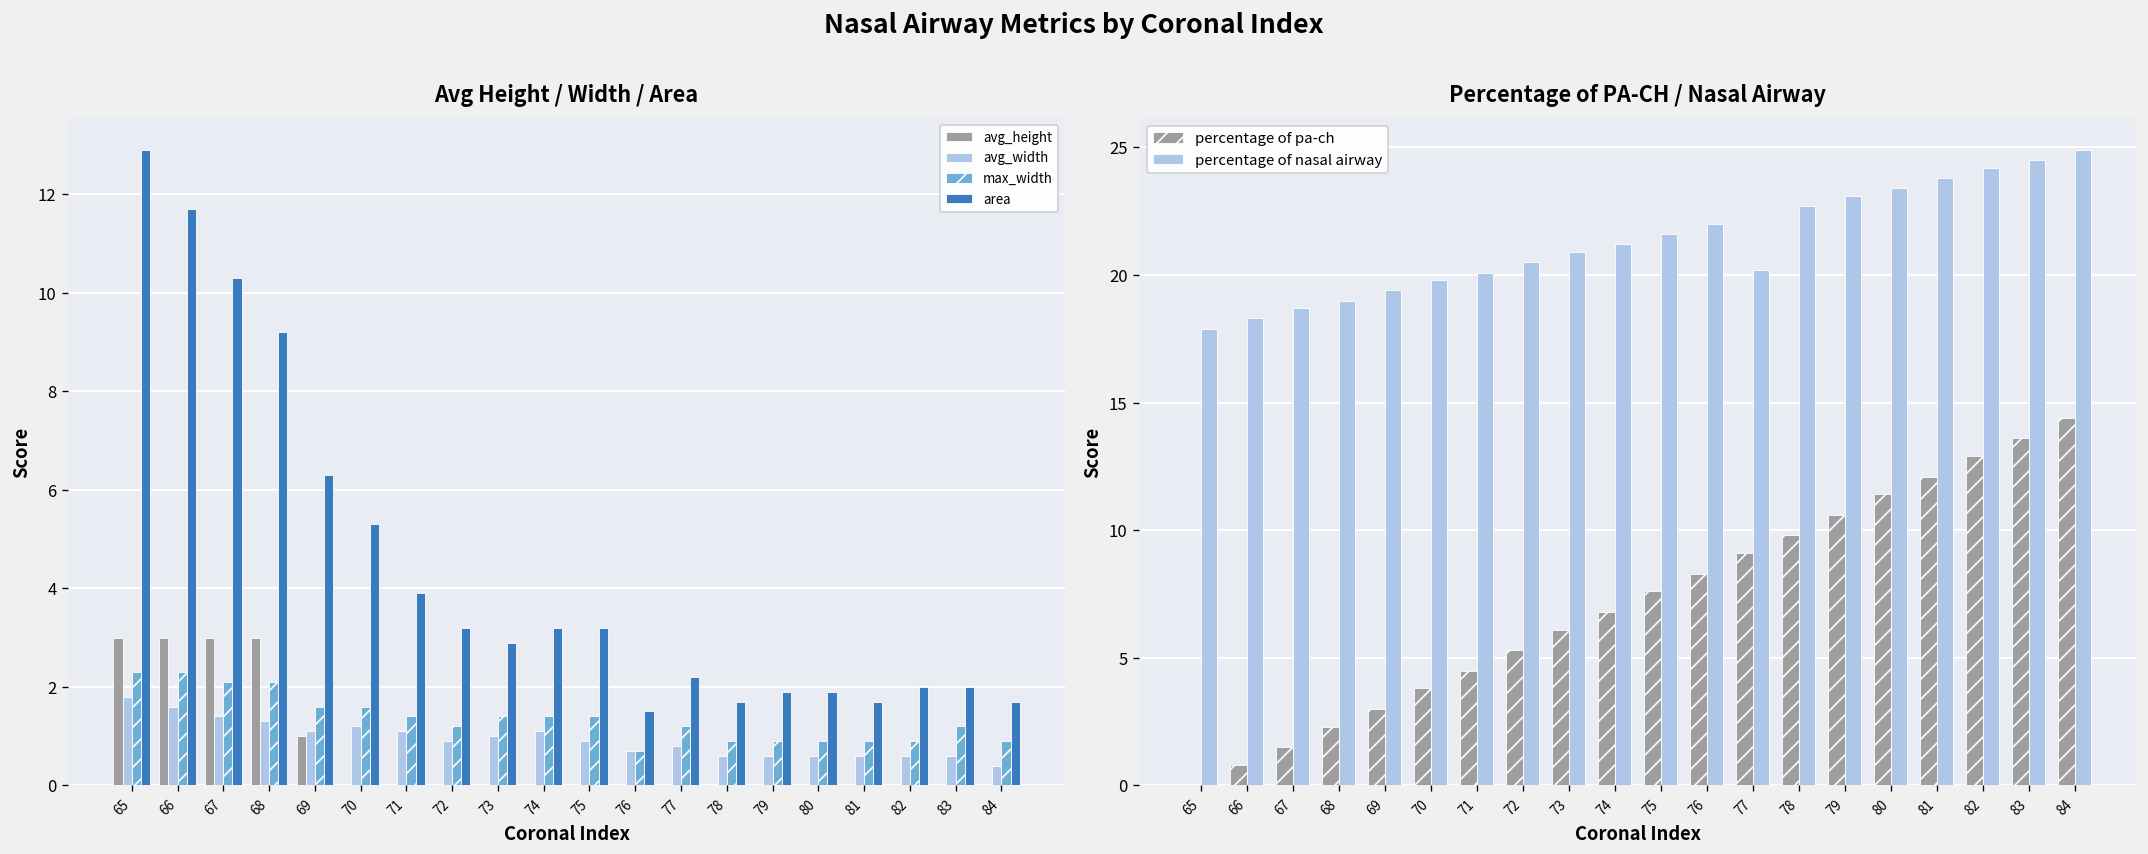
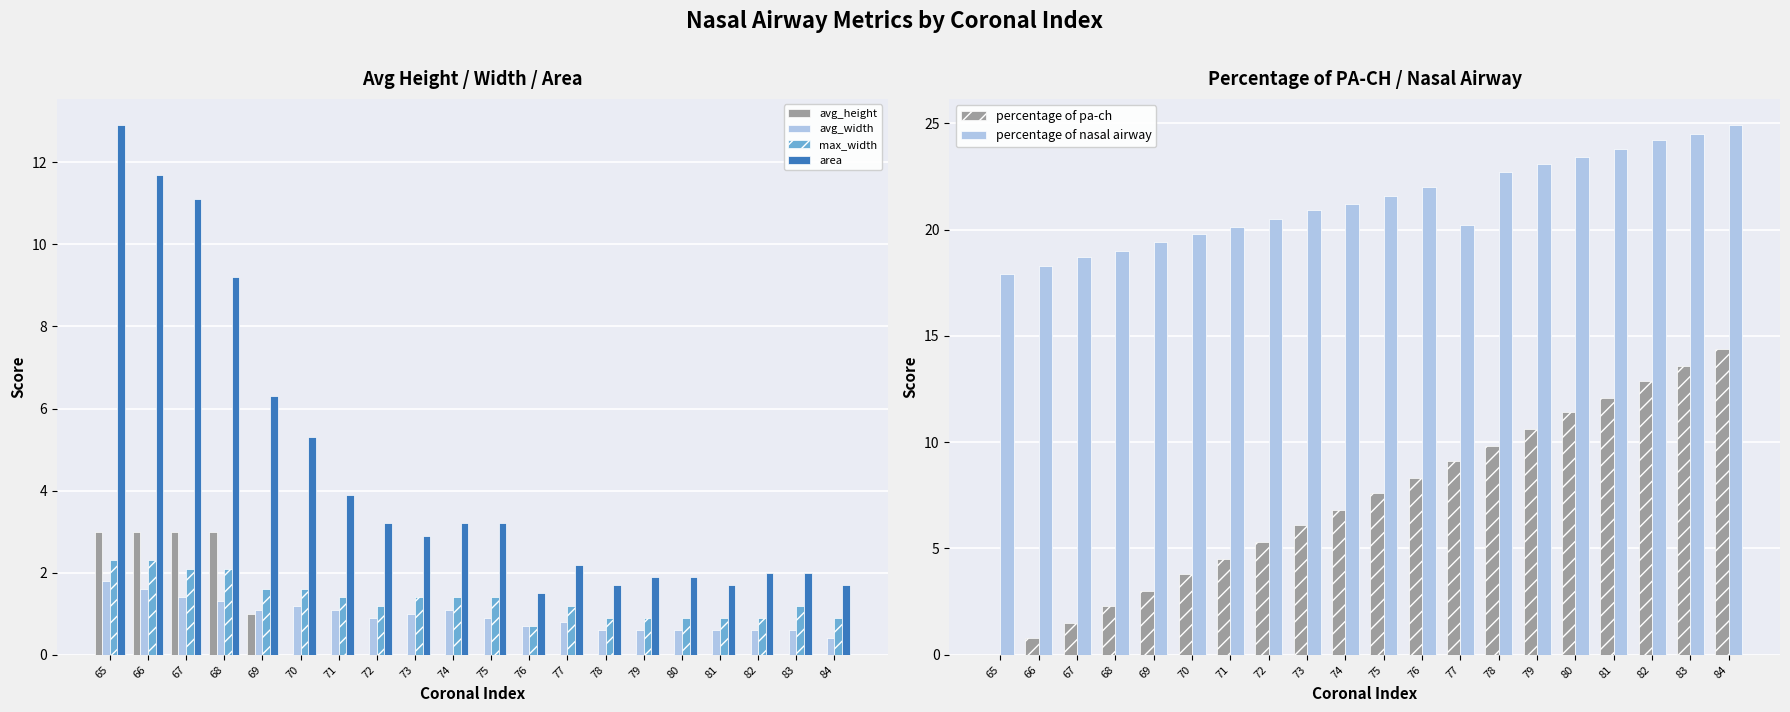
  {
    "Avg Height / Width / Area": {
      "avg_height": {
        "65": 3.0,
        "66": 3.0,
        "67": 3.0,
        "68": 3.0,
        "69": 1.0,
        "70": 0.0,
        "71": 0.0,
        "72": 0.0,
        "73": 0.0,
        "74": 0.0,
        "75": 0.0,
        "76": 0.0,
        "77": 0.0,
        "78": 0.0,
        "79": 0.0,
        "80": 0.0,
        "81": 0.0,
        "82": 0.0,
        "83": 0.0,
        "84": 0.0
      },
      "avg_width": {
        "65": 1.8,
        "66": 1.6,
        "67": 1.4,
        "68": 1.3,
        "69": 1.1,
        "70": 1.2,
        "71": 1.1,
        "72": 0.9,
        "73": 1.0,
        "74": 1.1,
        "75": 0.9,
        "76": 0.7,
        "77": 0.8,
        "78": 0.6,
        "79": 0.6,
        "80": 0.6,
        "81": 0.6,
        "82": 0.6,
        "83": 0.6,
        "84": 0.4
      },
      "max_width": {
        "65": 2.3,
        "66": 2.3,
        "67": 2.1,
        "68": 2.1,
        "69": 1.6,
        "70": 1.6,
        "71": 1.4,
        "72": 1.2,
        "73": 1.4,
        "74": 1.4,
        "75": 1.4,
        "76": 0.7,
        "77": 1.2,
        "78": 0.9,
        "79": 0.9,
        "80": 0.9,
        "81": 0.9,
        "82": 0.9,
        "83": 1.2,
        "84": 0.9
      },
      "area": {
        "65": 12.9,
        "66": 11.7,
-       "67": 10.3,
+       "67": 11.1,
        "68": 9.2,
        "69": 6.3,
        "70": 5.3,
        "71": 3.9,
        "72": 3.2,
        "73": 2.9,
        "74": 3.2,
        "75": 3.2,
        "76": 1.5,
        "77": 2.2,
        "78": 1.7,
        "79": 1.9,
        "80": 1.9,
        "81": 1.7,
        "82": 2.0,
        "83": 2.0,
        "84": 1.7
      }
    },
    "Percentage of PA-CH / Nasal Airway": {
      "percentage of pa-ch": {
        "65": 0.0,
        "66": 0.8,
        "67": 1.5,
        "68": 2.3,
        "69": 3.0,
        "70": 3.8,
        "71": 4.5,
        "72": 5.3,
        "73": 6.1,
        "74": 6.8,
        "75": 7.6,
        "76": 8.3,
        "77": 9.1,
        "78": 9.8,
        "79": 10.6,
        "80": 11.4,
        "81": 12.1,
        "82": 12.9,
        "83": 13.6,
        "84": 14.4
      },
      "percentage of nasal airway": {
        "65": 17.9,
        "66": 18.3,
        "67": 18.7,
        "68": 19.0,
        "69": 19.4,
        "70": 19.8,
        "71": 20.1,
        "72": 20.5,
        "73": 20.9,
        "74": 21.2,
        "75": 21.6,
        "76": 22.0,
        "77": 20.2,
        "78": 22.7,
        "79": 23.1,
        "80": 23.4,
        "81": 23.8,
        "82": 24.2,
        "83": 24.5,
        "84": 24.9
      }
    }
  }
